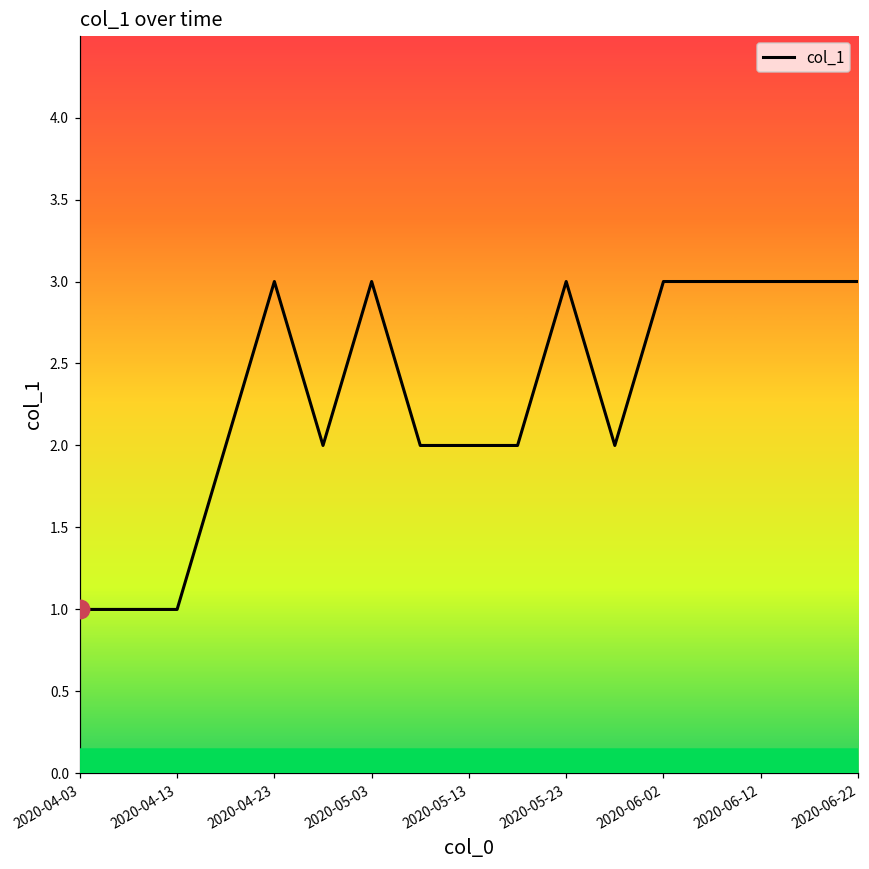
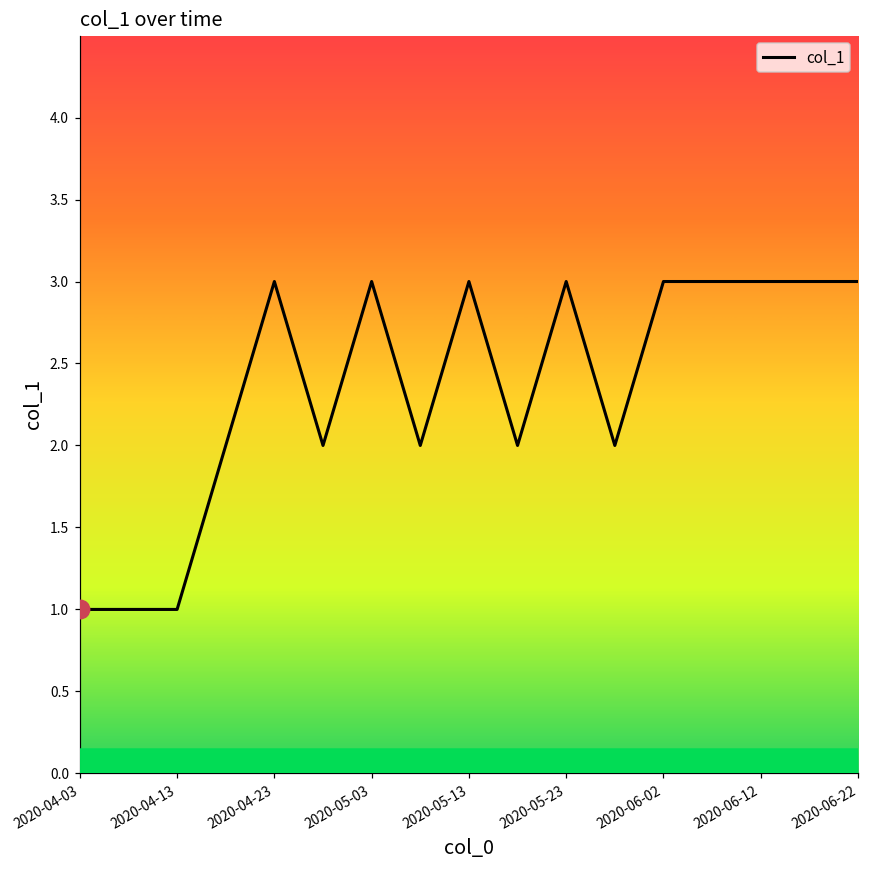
  {
    "col_1": {
      "2020-04-13": 1,
      "2020-04-23": 3,
      "2020-05-03": 3,
-     "2020-05-13": 2,
+     "2020-05-13": 3,
      "2020-05-23": 3,
      "2020-06-02": 3,
      "2020-06-12": 3,
      "2020-06-22": 3
    }
  }
